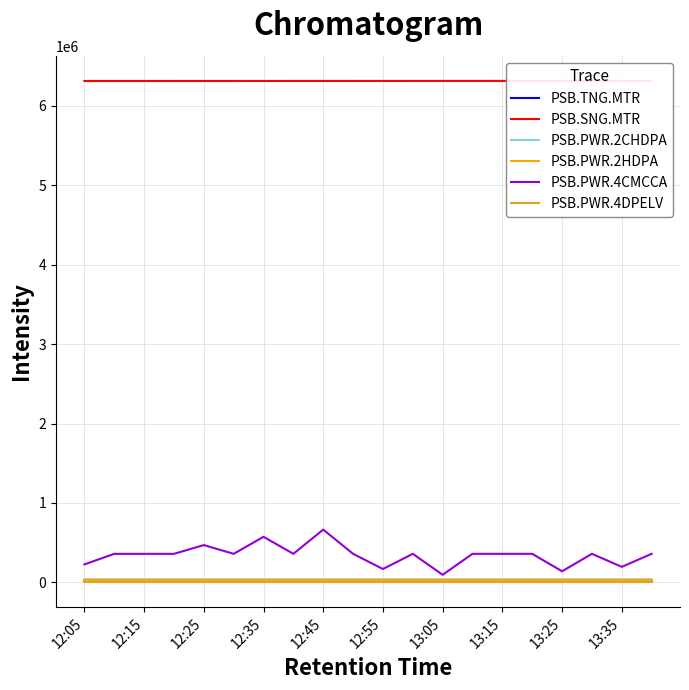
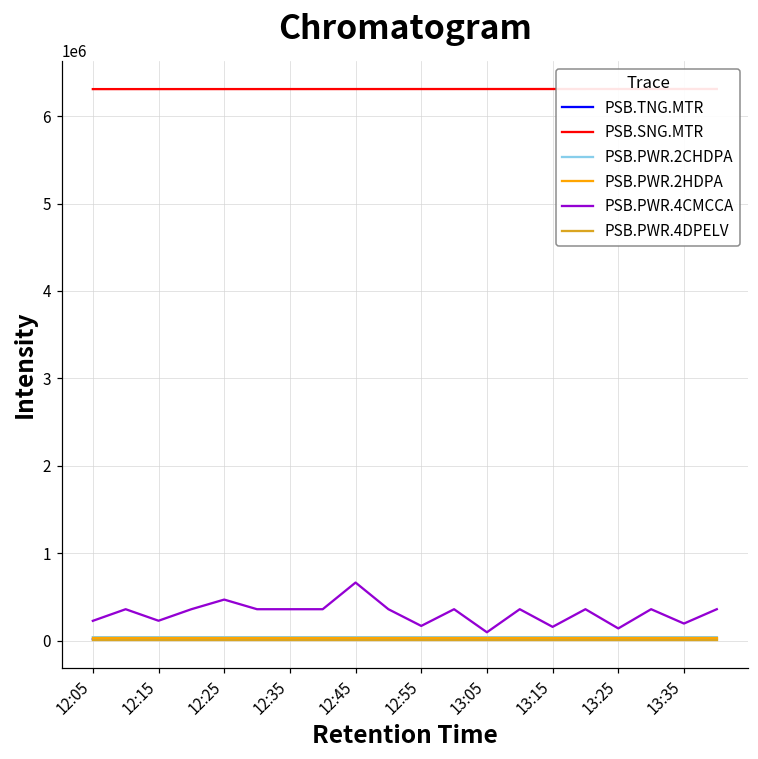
  {
    "PSB.SNG.MTR": {
      "12:05": 6300000,
      "12:15": 6300000,
      "12:25": 6300000,
      "12:35": 6300000,
      "12:45": 6300000,
      "12:55": 6300000,
      "13:05": 6300000,
      "13:15": 6300000
    },
    "PSB.PWR.4CMCCA": {
      "12:05": 200000,
-     "12:15": 400000,
+     "12:15": 200000,
      "12:25": 500000,
-     "12:35": 600000,
+     "12:35": 400000,
      "12:45": 700000,
      "12:55": 200000,
      "13:05": 100000,
-     "13:15": 400000,
+     "13:15": 200000,
      "13:25": 100000,
      "13:35": 200000
    }
  }
